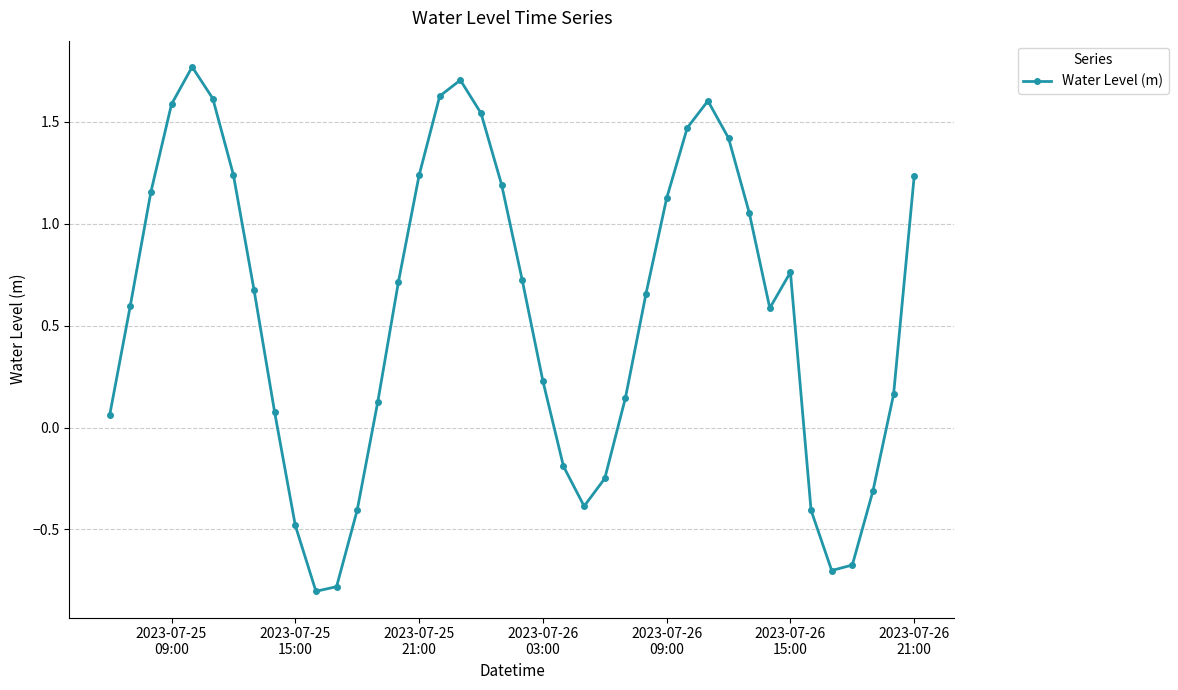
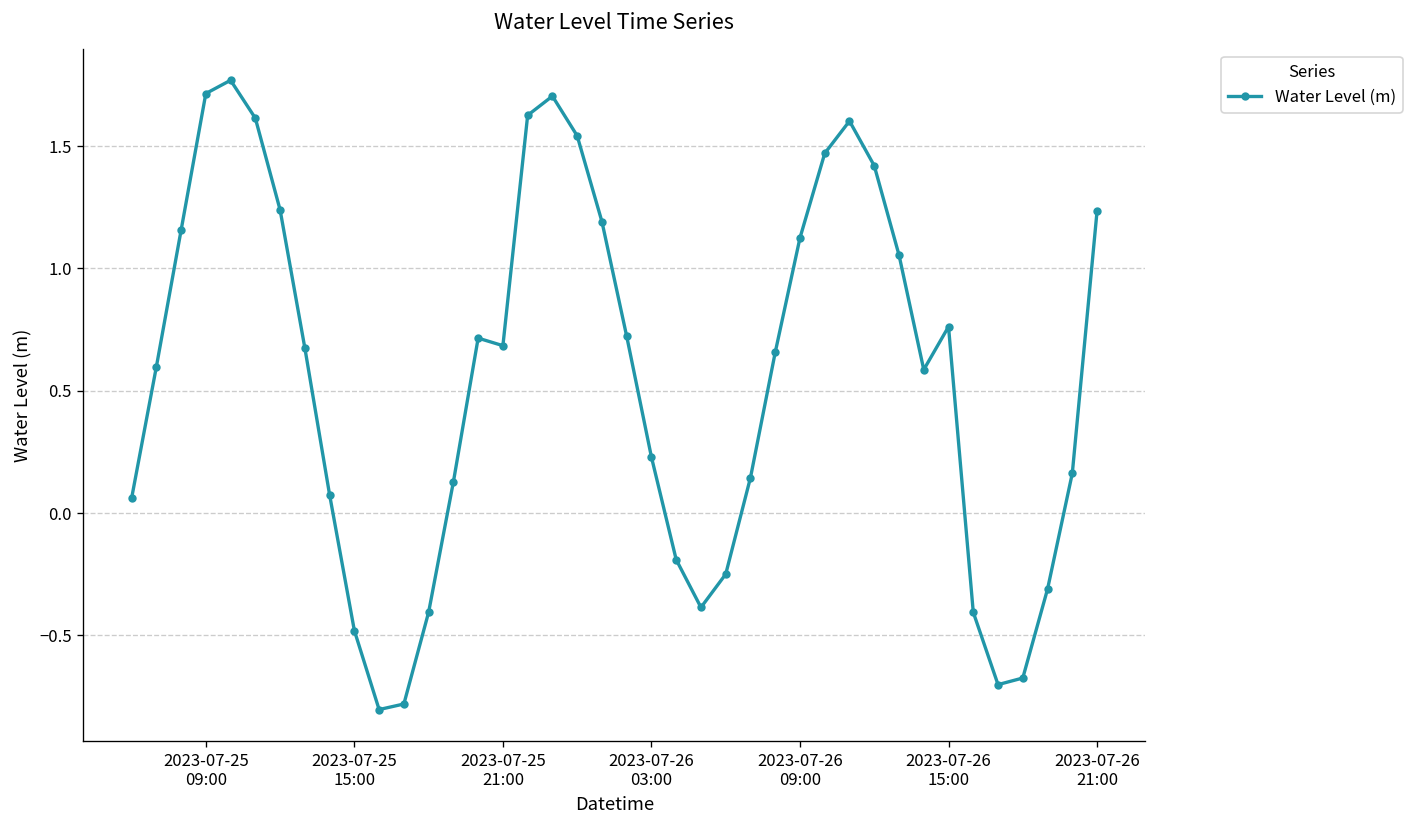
  {
-   "2023-07-25 09:00": 1.59,
+   "2023-07-25 09:00": 1.71,
    "2023-07-25 15:00": -0.48,
-   "2023-07-25 21:00": 1.24,
+   "2023-07-25 21:00": 0.68,
    "2023-07-26 03:00": 0.23,
    "2023-07-26 09:00": 1.12,
    "2023-07-26 15:00": 0.76,
    "2023-07-26 21:00": 1.23
  }
